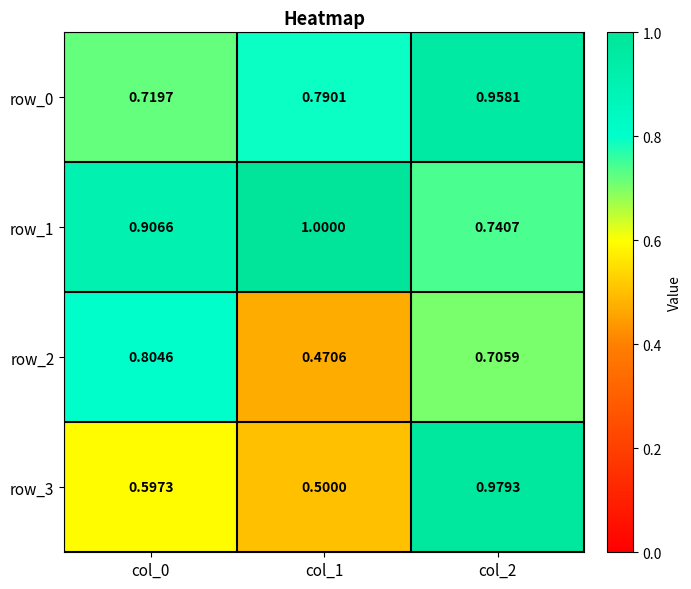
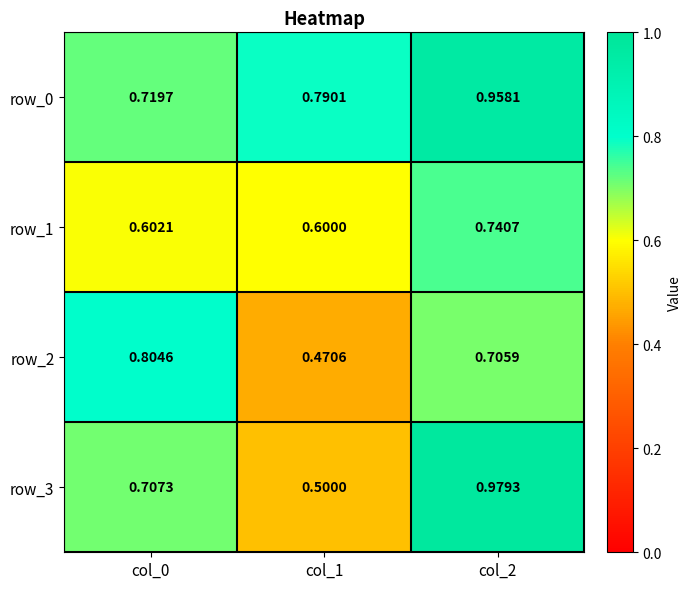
  {
    "row_0": {
      "col_0": 0.7197,
      "col_1": 0.7901,
      "col_2": 0.9581
    },
    "row_1": {
-     "col_0": 0.9066,
-     "col_1": 1.0000,
+     "col_0": 0.6021,
+     "col_1": 0.6000,
      "col_2": 0.7407
    },
    "row_2": {
      "col_0": 0.8046,
      "col_1": 0.4706,
      "col_2": 0.7059
    },
    "row_3": {
-     "col_0": 0.5973,
+     "col_0": 0.7073,
      "col_1": 0.5000,
      "col_2": 0.9793
    }
  }
